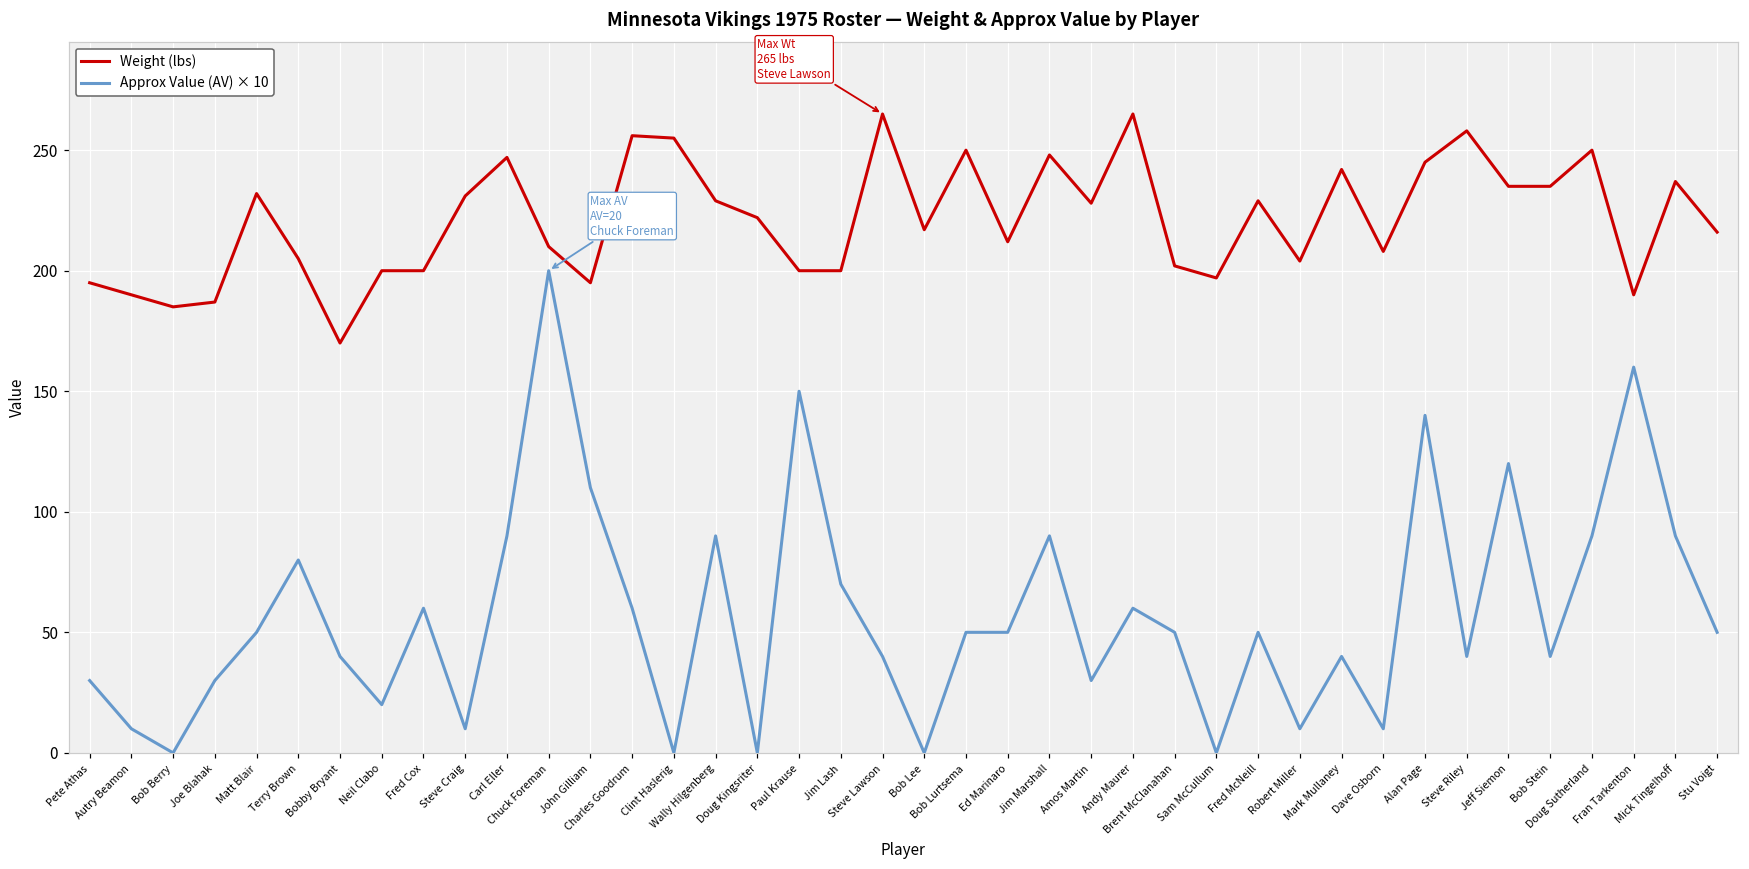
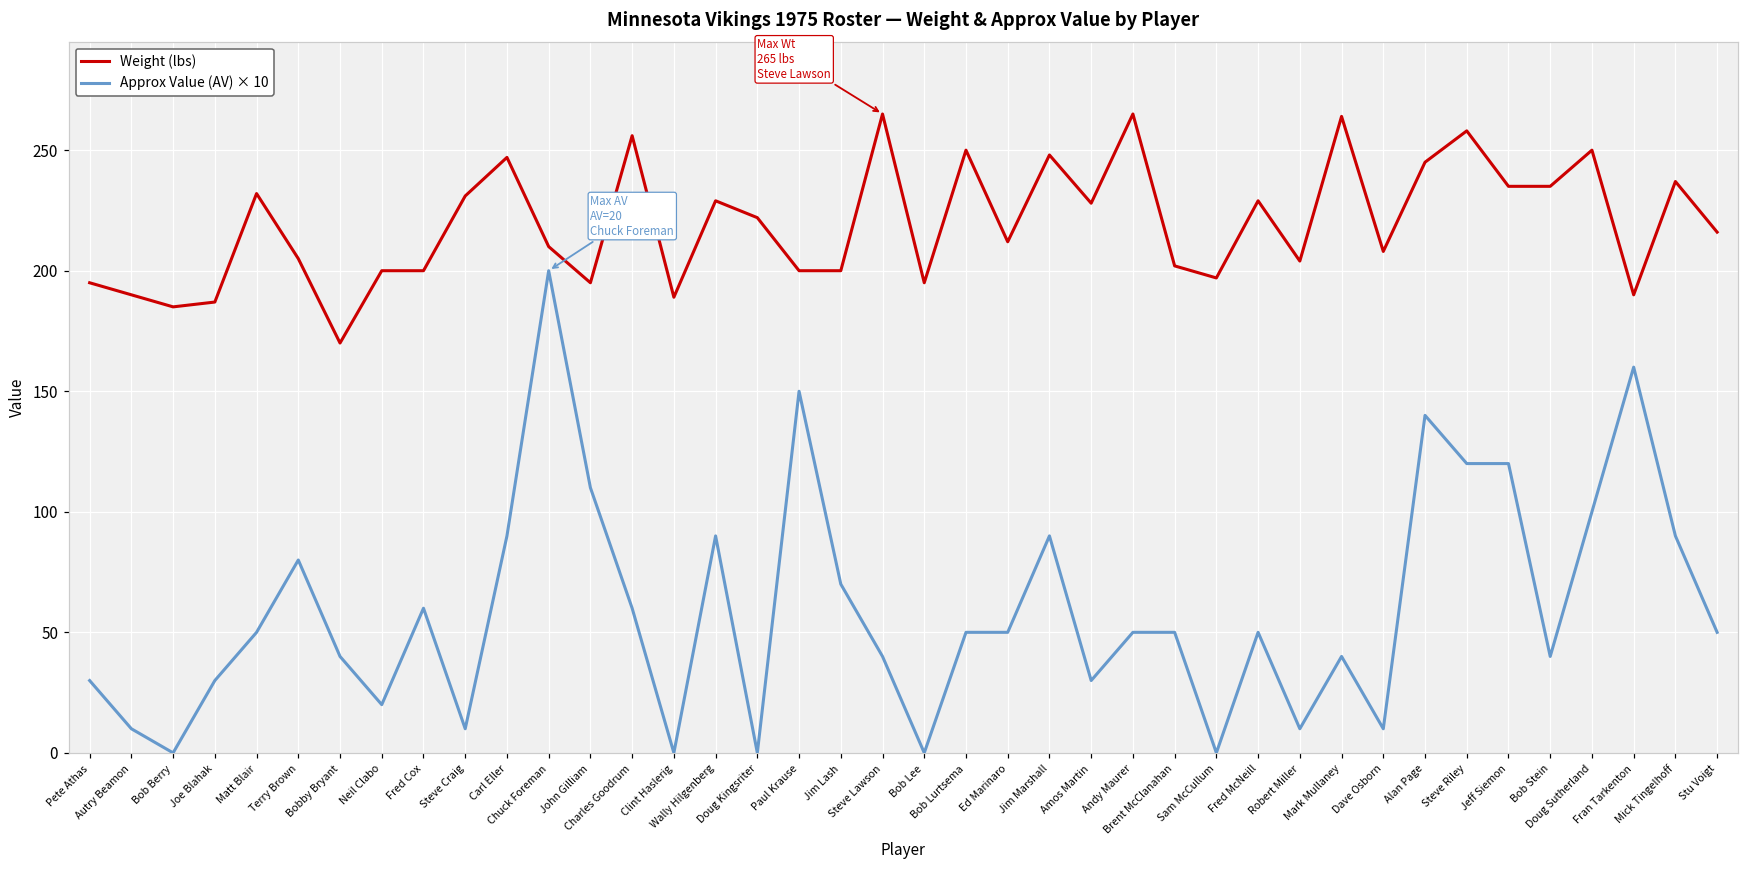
  {
    "Weight (lbs)": {
      "Pete Athas": 195,
      "Autry Beamon": 190,
      "Bob Berry": 185,
      "Joe Blahak": 187,
      "Matt Blair": 232,
      "Terry Brown": 205,
      "Bobby Bryant": 170,
      "Neil Clabo": 200,
      "Fred Cox": 200,
      "Steve Craig": 231,
      "Carl Eller": 247,
      "John Gilliam": 195,
      "Charles Goodrum": 256,
-     "Clint Haslerig": 255,
+     "Clint Haslerig": 189,
      "Wally Hilgenberg": 229,
      "Doug Kingsriter": 222,
      "Paul Krause": 200,
      "Jim Lash": 200,
-     "Bob Lee": 217,
+     "Bob Lee": 195,
      "Bob Lurtsema": 250,
      "Ed Marinaro": 212,
      "Jim Marshall": 248,
      "Amos Martin": 228,
      "Andy Maurer": 265,
      "Brent McClanahan": 202,
      "Sam McCullum": 197,
      "Fred McNeill": 229,
      "Robert Miller": 204,
-     "Mark Mullaney": 242,
+     "Mark Mullaney": 264,
      "Dave Osborn": 208,
      "Alan Page": 245,
      "Steve Riley": 258,
      "Jeff Siemon": 235,
      "Bob Stein": 235,
      "Doug Sutherland": 250,
      "Fran Tarkenton": 190,
      "Mick Tingelhoff": 237,
      "Stu Voigt": 216
    },
    "Approx Value (AV) × 10": {
      "Pete Athas": 30,
      "Autry Beamon": 10,
      "Bob Berry": 0,
      "Joe Blahak": 30,
      "Matt Blair": 50,
      "Terry Brown": 80,
      "Bobby Bryant": 40,
      "Neil Clabo": 20,
      "Fred Cox": 60,
      "Steve Craig": 10,
      "Carl Eller": 90,
      "Chuck Foreman": 200,
      "John Gilliam": 110,
      "Charles Goodrum": 60,
      "Clint Haslerig": 0,
      "Wally Hilgenberg": 90,
      "Doug Kingsriter": 0,
      "Paul Krause": 150,
      "Jim Lash": 70,
      "Steve Lawson": 40,
      "Bob Lee": 0,
      "Bob Lurtsema": 50,
      "Ed Marinaro": 50,
      "Jim Marshall": 90,
      "Amos Martin": 30,
-     "Andy Maurer": 60,
+     "Andy Maurer": 50,
      "Brent McClanahan": 50,
      "Sam McCullum": 0,
      "Fred McNeill": 50,
      "Robert Miller": 10,
      "Mark Mullaney": 40,
      "Dave Osborn": 10,
      "Alan Page": 140,
-     "Steve Riley": 40,
+     "Steve Riley": 120,
      "Jeff Siemon": 120,
      "Bob Stein": 40,
-     "Doug Sutherland": 90,
+     "Doug Sutherland": 100,
      "Fran Tarkenton": 160,
      "Mick Tingelhoff": 90,
      "Stu Voigt": 50
    }
  }
